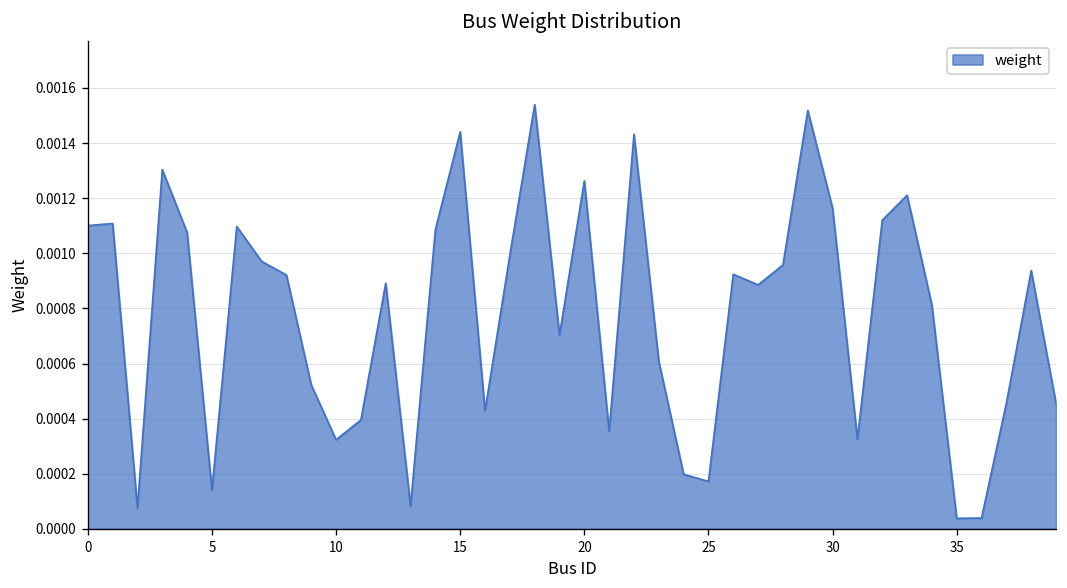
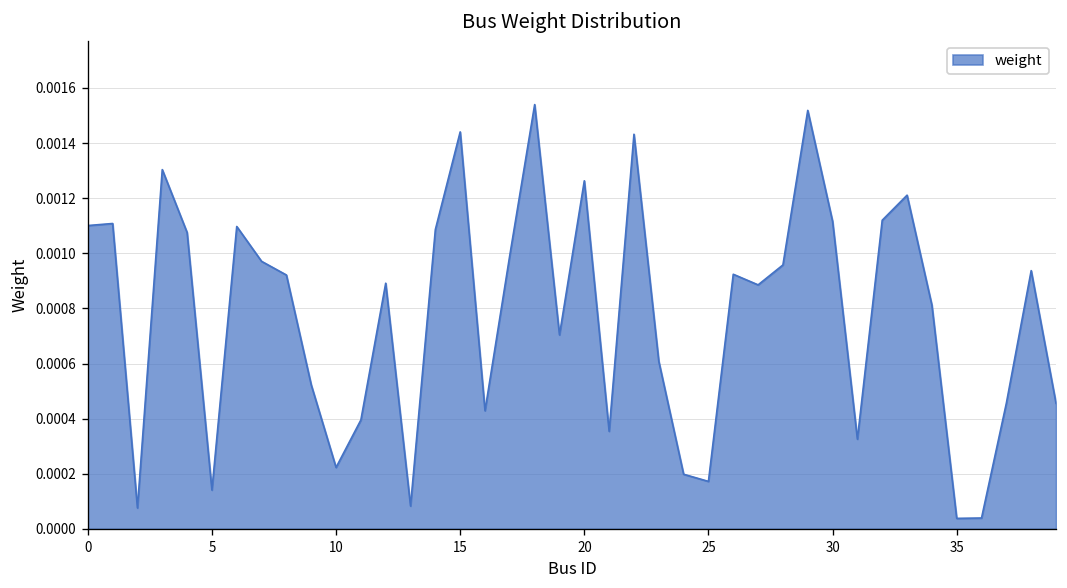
  {
    "0": 0.00110,
    "5": 0.00014,
-   "10": 0.00032,
+   "10": 0.00022,
    "15": 0.00144,
    "20": 0.00126,
    "25": 0.00017,
-   "30": 0.00116,
+   "30": 0.00112,
    "35": 0.00004
  }
